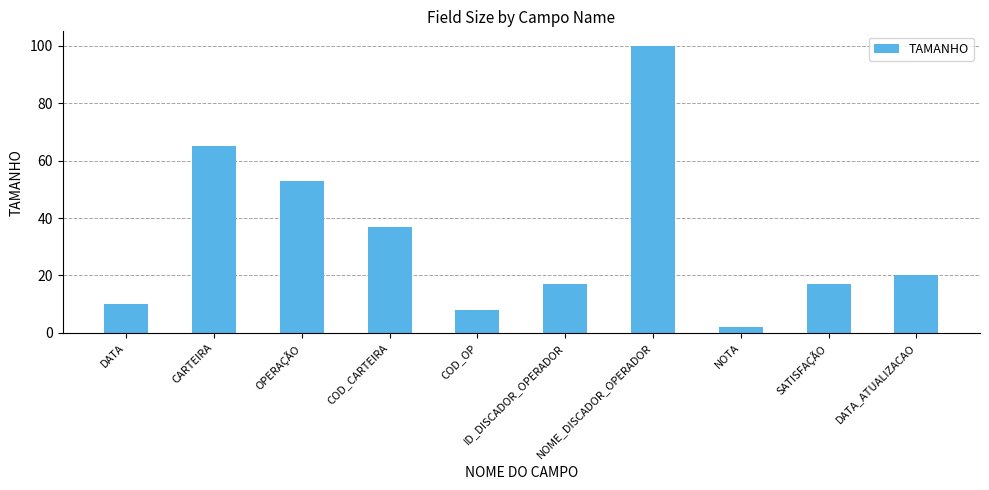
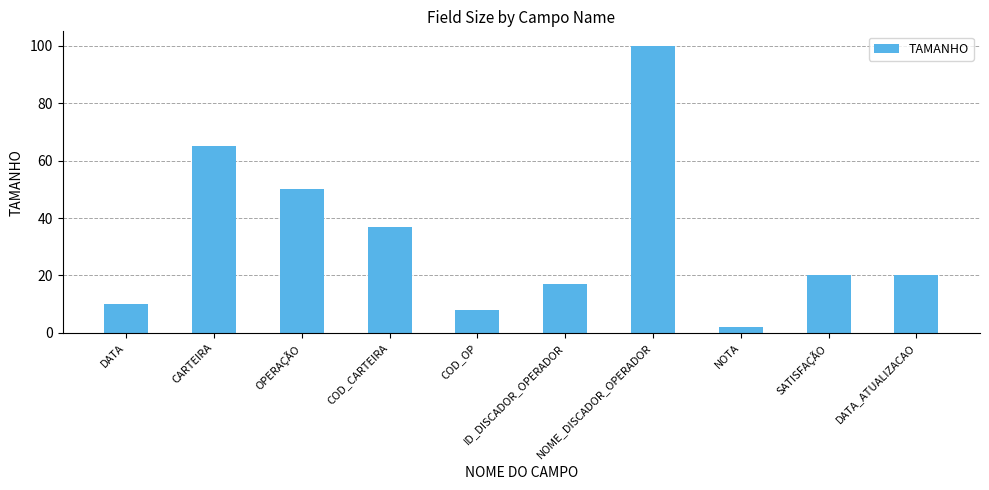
  {
    "DATA": 10,
    "CARTEIRA": 65,
-   "OPERAÇÃO": 53,
+   "OPERAÇÃO": 50,
    "COD_CARTEIRA": 37,
    "COD_OP": 8,
    "ID_DISCADOR_OPERADOR": 17,
    "NOME_DISCADOR_OPERADOR": 100,
    "NOTA": 2,
-   "SATISFAÇÃO": 17,
+   "SATISFAÇÃO": 20,
    "DATA_ATUALIZACAO": 20
  }
